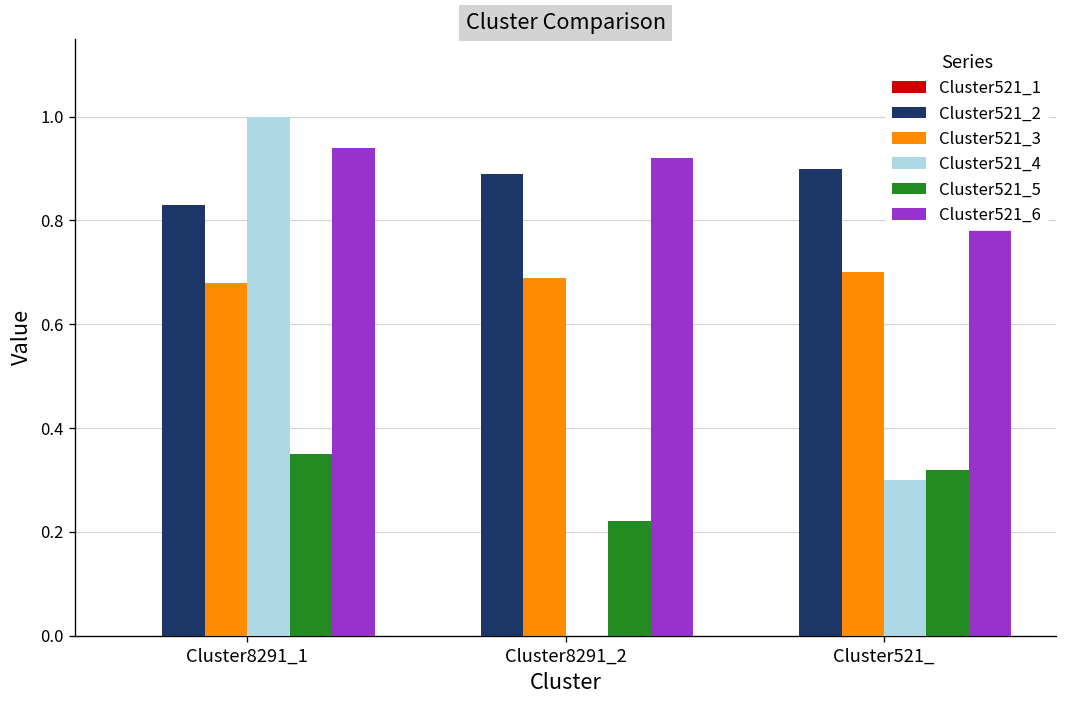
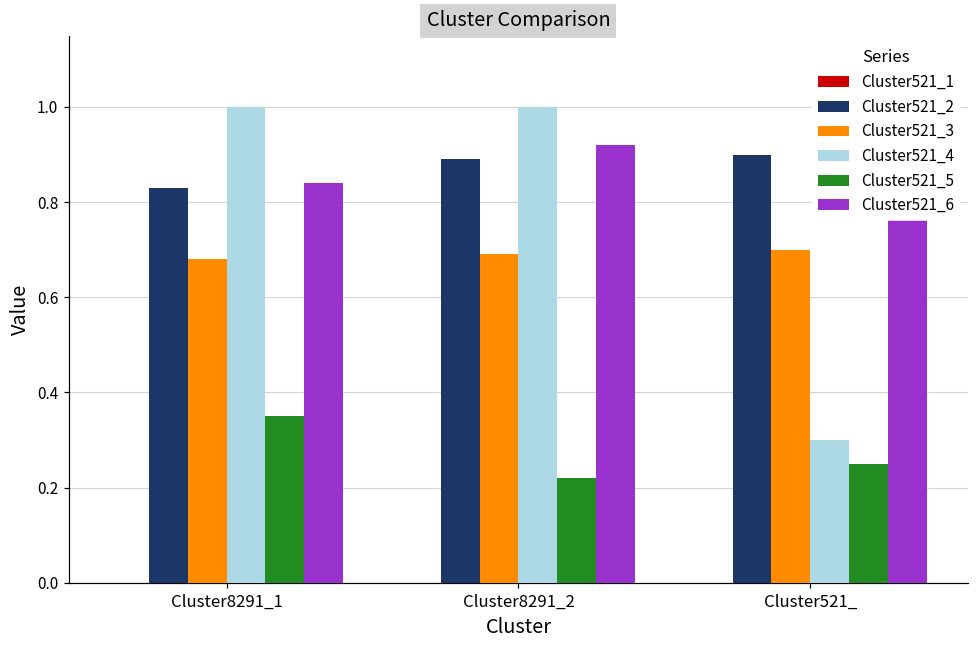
  {
    "Cluster521_1": {
      "Cluster8291_1": 0.00,
      "Cluster8291_2": 0.00,
      "Cluster521_": 0.00
    },
    "Cluster521_2": {
      "Cluster8291_1": 0.83,
      "Cluster8291_2": 0.89,
      "Cluster521_": 0.90
    },
    "Cluster521_3": {
      "Cluster8291_1": 0.68,
      "Cluster8291_2": 0.69,
      "Cluster521_": 0.70
    },
    "Cluster521_4": {
      "Cluster8291_1": 1,
-     "Cluster8291_2": 0,
+     "Cluster8291_2": 1,
      "Cluster521_": 0.30
    },
    "Cluster521_5": {
      "Cluster8291_1": 0.35,
      "Cluster8291_2": 0.22,
-     "Cluster521_": 0.32
+     "Cluster521_": 0.25
    },
    "Cluster521_6": {
-     "Cluster8291_1": 0.94,
+     "Cluster8291_1": 0.84,
      "Cluster8291_2": 0.92
    }
  }
